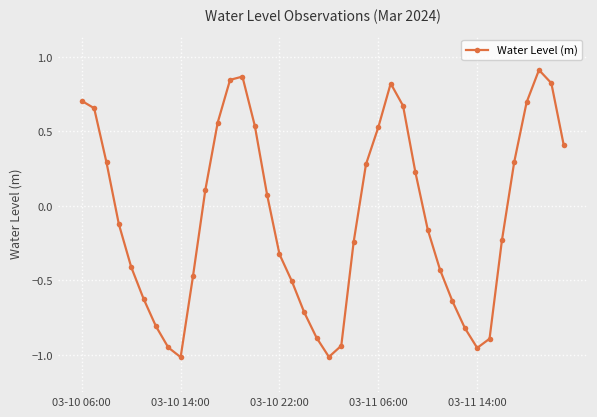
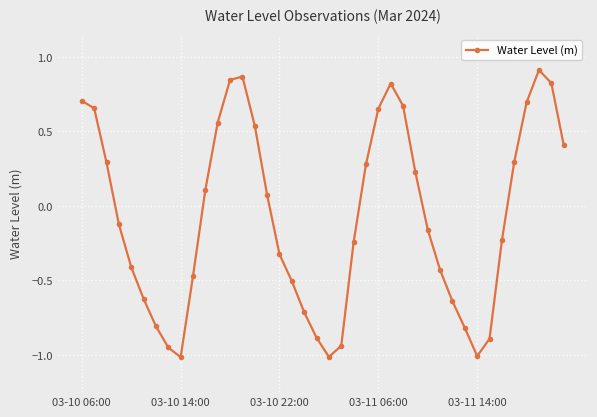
  {
    "03-10 06:00": 0.71,
    "03-10 14:00": -1.02,
    "03-10 22:00": -0.32,
-   "03-11 06:00": 0.53,
-   "03-11 14:00": -0.95
+   "03-11 06:00": 0.65,
+   "03-11 14:00": -1.01
  }
